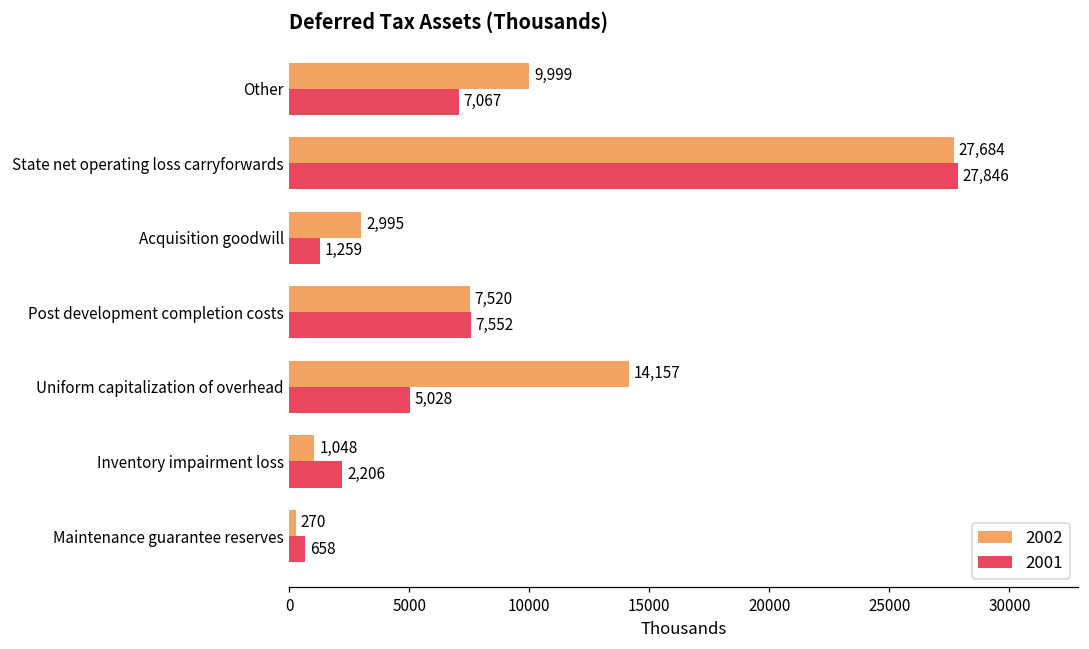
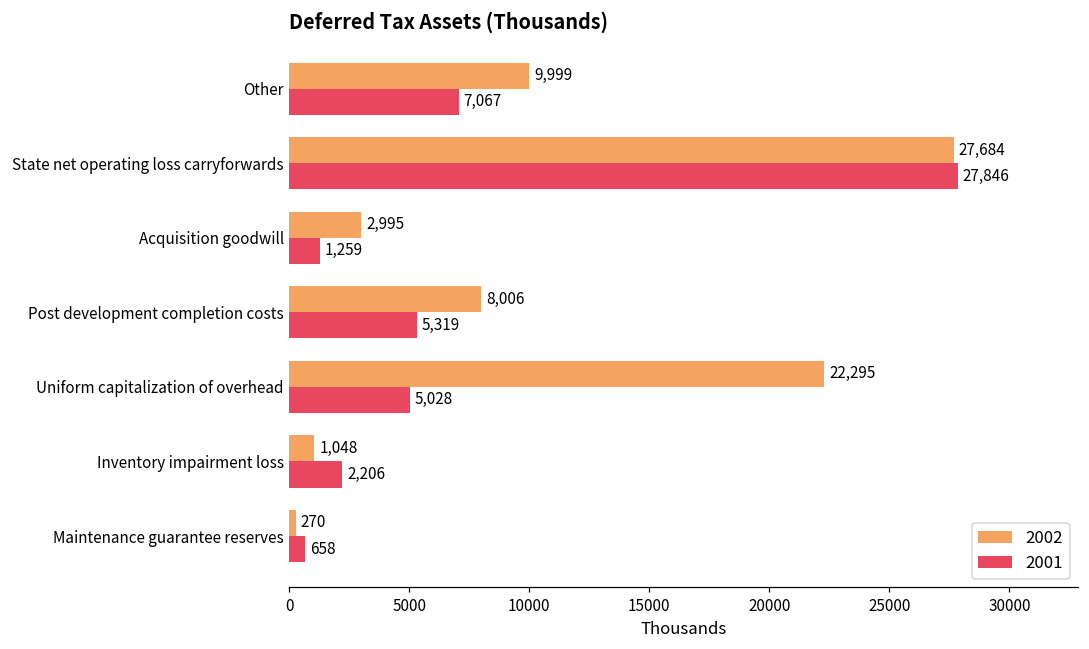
  {
    "2002": {
      "Other": "9,999",
      "State net operating loss carryforwards": "27,684",
      "Acquisition goodwill": "2,995",
-     "Post development completion costs": "7,520",
-     "Uniform capitalization of overhead": "14,157",
+     "Post development completion costs": "8,006",
+     "Uniform capitalization of overhead": "22,295",
      "Inventory impairment loss": "1,048",
      "Maintenance guarantee reserves": "270"
    },
    "2001": {
      "Other": "7,067",
      "State net operating loss carryforwards": "27,846",
      "Acquisition goodwill": "1,259",
-     "Post development completion costs": "7,552",
+     "Post development completion costs": "5,319",
      "Uniform capitalization of overhead": "5,028",
      "Inventory impairment loss": "2,206",
      "Maintenance guarantee reserves": "658"
    }
  }
